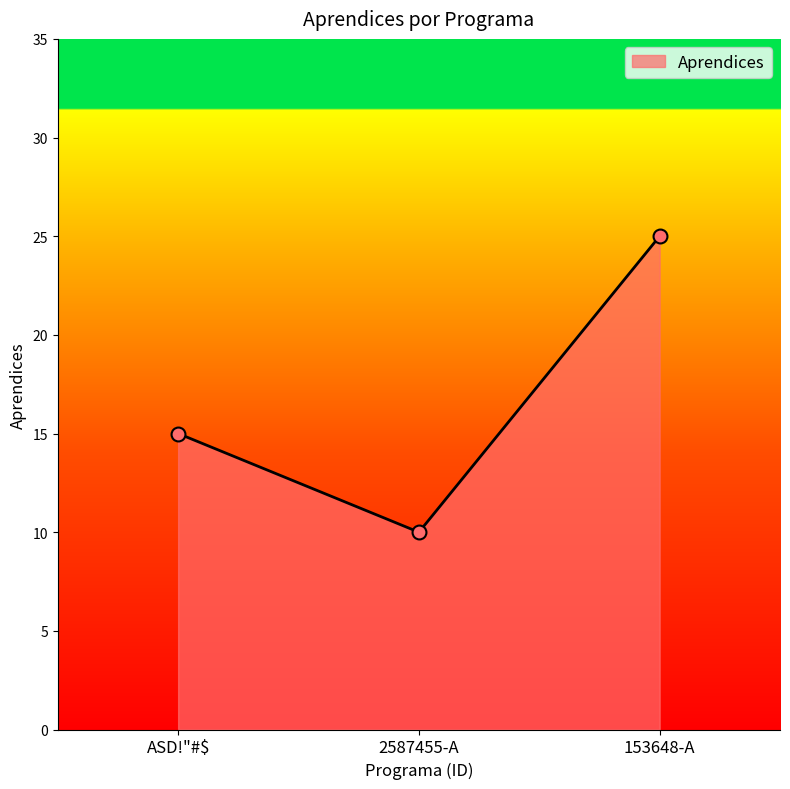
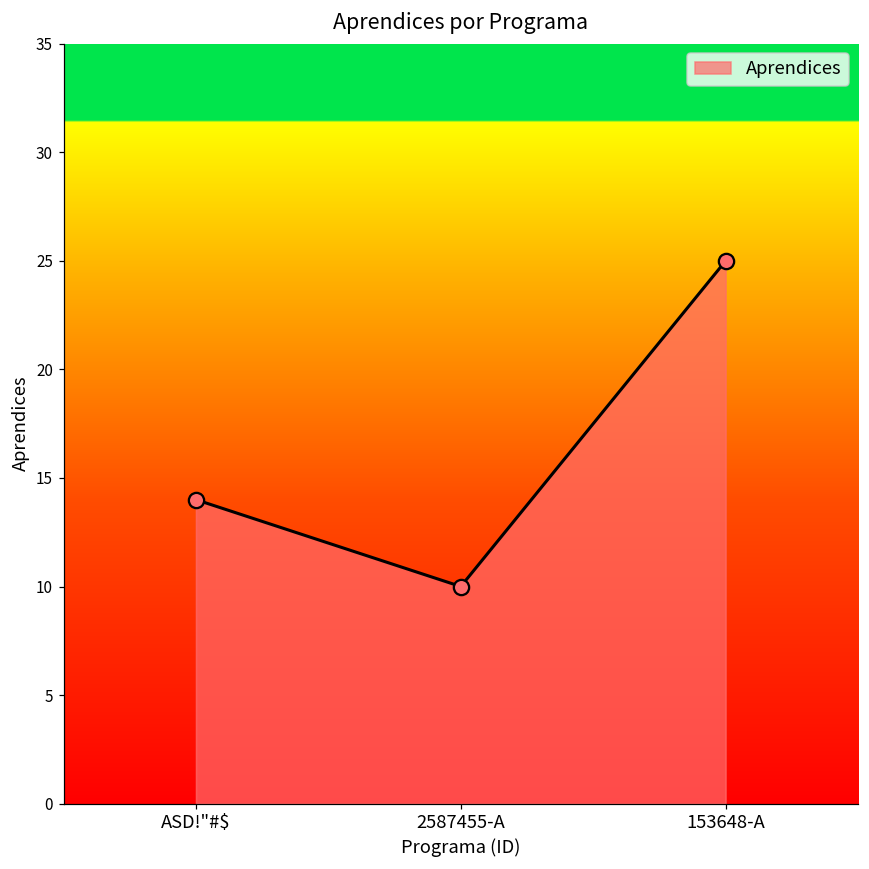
  {
-   "ASD!\"#$": 15,
+   "ASD!\"#$": 14,
    "2587455-A": 10,
    "153648-A": 25
  }
